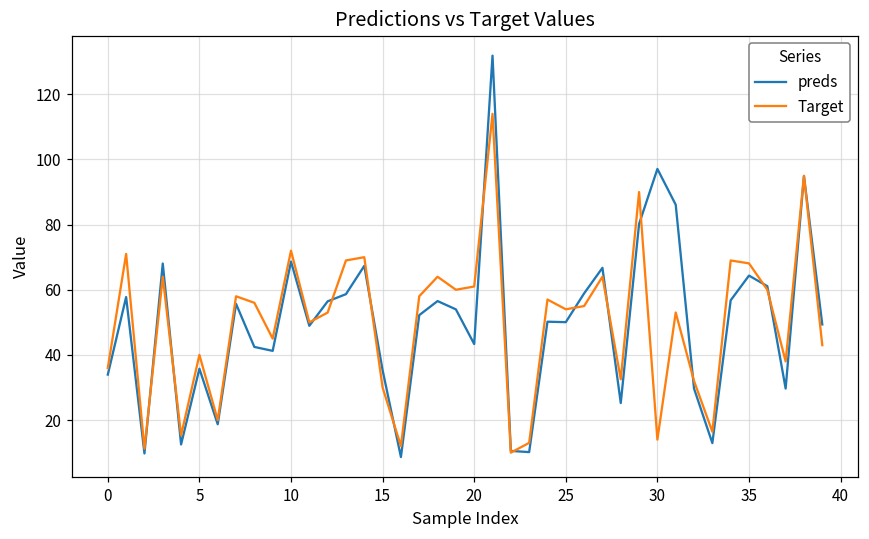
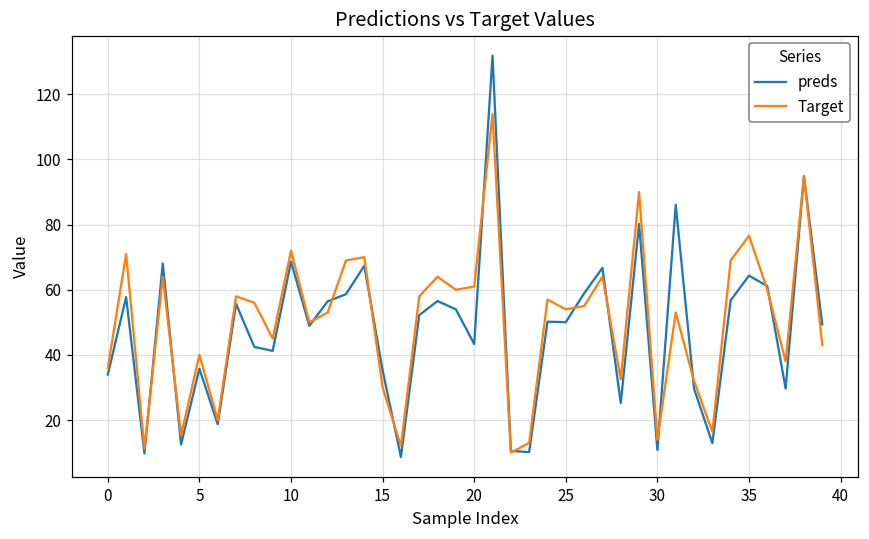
  {
    "preds": {
      "0": 34,
      "5": 36,
      "10": 69,
      "15": 35,
      "20": 43,
      "25": 50,
-     "30": 97,
+     "30": 11,
      "35": 64
    },
    "Target": {
      "0": 36,
      "5": 40,
      "10": 72,
      "15": 30,
      "20": 61,
      "25": 54,
      "30": 14,
-     "35": 68
+     "35": 77
    }
  }
